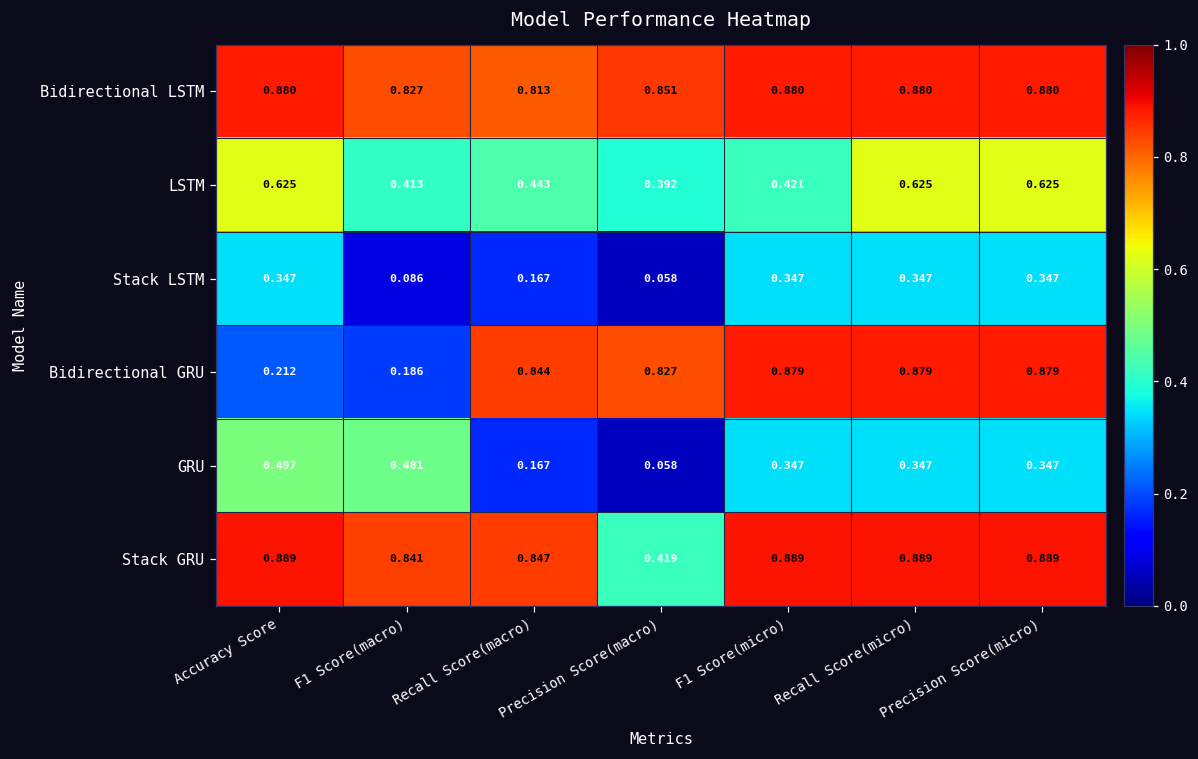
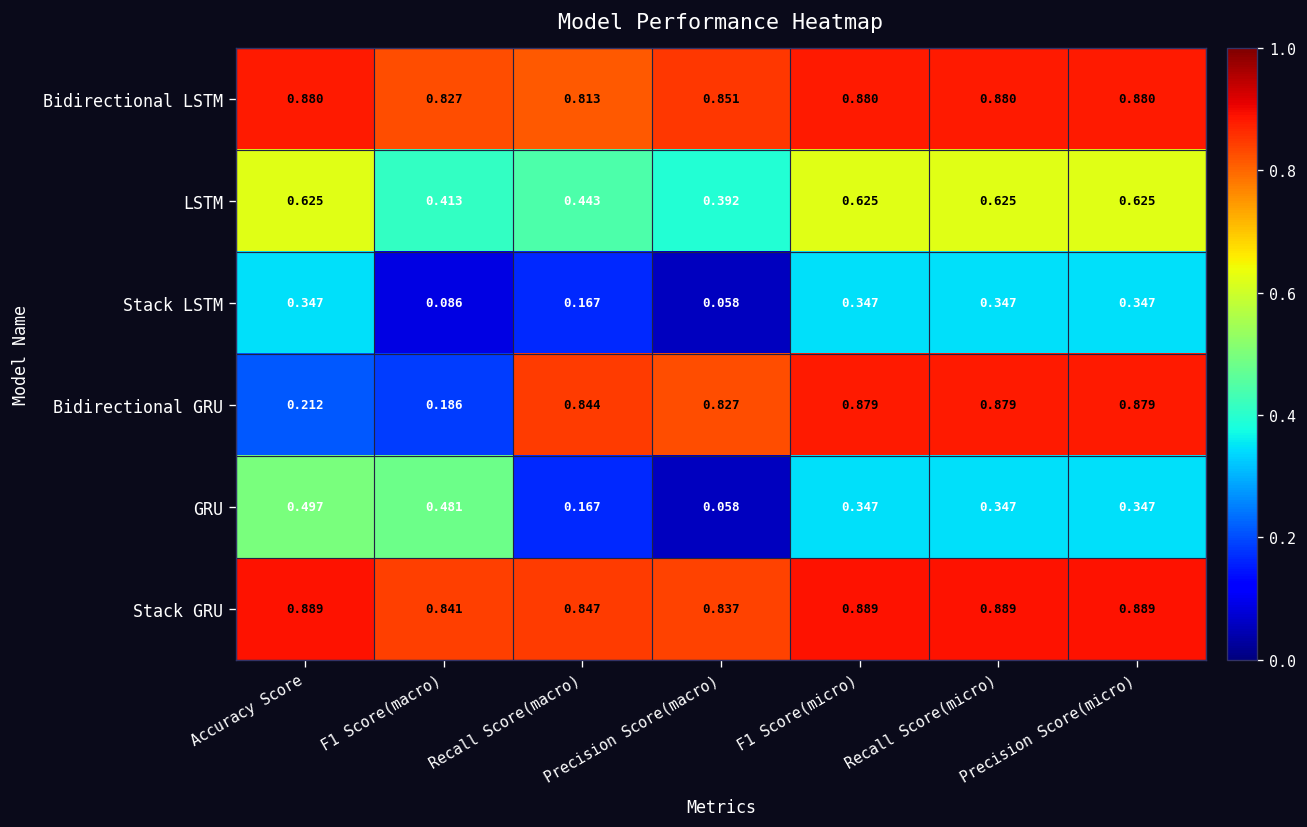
  {
    "Bidirectional LSTM": {
      "Accuracy Score": 0.880,
      "F1 Score(macro)": 0.827,
      "Recall Score(macro)": 0.813,
      "Precision Score(macro)": 0.851,
      "F1 Score(micro)": 0.880,
      "Recall Score(micro)": 0.880,
      "Precision Score(micro)": 0.880
    },
    "LSTM": {
      "Accuracy Score": 0.625,
      "F1 Score(macro)": 0.413,
      "Recall Score(macro)": 0.443,
      "Precision Score(macro)": 0.392,
-     "F1 Score(micro)": 0.421,
+     "F1 Score(micro)": 0.625,
      "Recall Score(micro)": 0.625,
      "Precision Score(micro)": 0.625
    },
    "Stack LSTM": {
      "Accuracy Score": 0.347,
      "F1 Score(macro)": 0.086,
      "Recall Score(macro)": 0.167,
      "Precision Score(macro)": 0.058,
      "F1 Score(micro)": 0.347,
      "Recall Score(micro)": 0.347,
      "Precision Score(micro)": 0.347
    },
    "Bidirectional GRU": {
      "Accuracy Score": 0.212,
      "F1 Score(macro)": 0.186,
      "Recall Score(macro)": 0.844,
      "Precision Score(macro)": 0.827,
      "F1 Score(micro)": 0.879,
      "Recall Score(micro)": 0.879,
      "Precision Score(micro)": 0.879
    },
    "GRU": {
      "Accuracy Score": 0.497,
      "F1 Score(macro)": 0.481,
      "Recall Score(macro)": 0.167,
      "Precision Score(macro)": 0.058,
      "F1 Score(micro)": 0.347,
      "Recall Score(micro)": 0.347,
      "Precision Score(micro)": 0.347
    },
    "Stack GRU": {
      "Accuracy Score": 0.889,
      "F1 Score(macro)": 0.841,
      "Recall Score(macro)": 0.847,
-     "Precision Score(macro)": 0.419,
+     "Precision Score(macro)": 0.837,
      "F1 Score(micro)": 0.889,
      "Recall Score(micro)": 0.889,
      "Precision Score(micro)": 0.889
    }
  }
